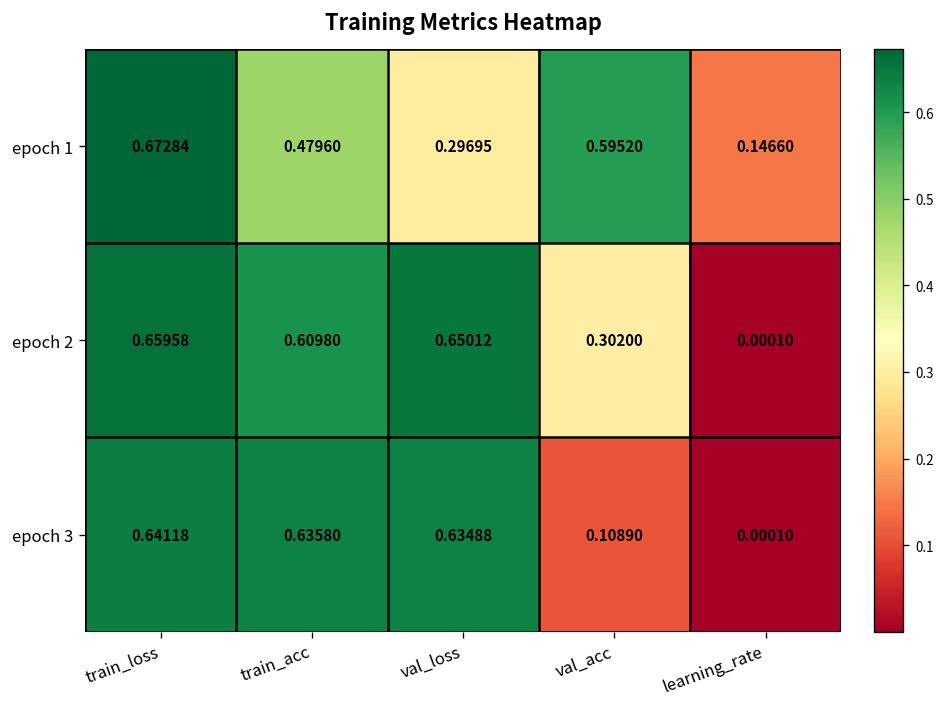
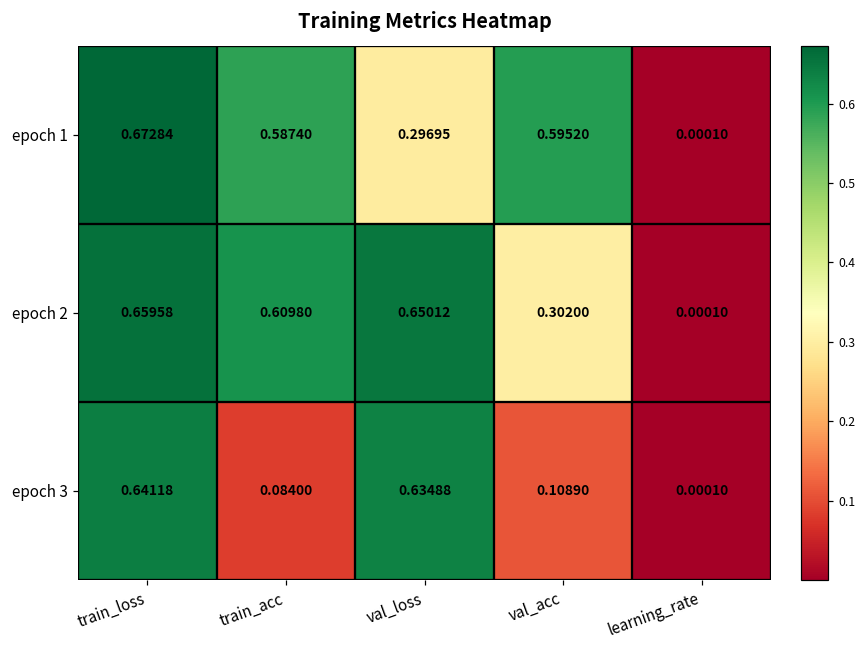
  {
    "epoch 1": {
      "train_loss": 0.67284,
-     "train_acc": 0.47960,
+     "train_acc": 0.58740,
      "val_loss": 0.29695,
      "val_acc": 0.59520,
-     "learning_rate": 0.14660
+     "learning_rate": 0.00010
    },
    "epoch 2": {
      "train_loss": 0.65958,
      "train_acc": 0.60980,
      "val_loss": 0.65012,
      "val_acc": 0.30200,
      "learning_rate": 0.00010
    },
    "epoch 3": {
      "train_loss": 0.64118,
-     "train_acc": 0.63580,
+     "train_acc": 0.08400,
      "val_loss": 0.63488,
      "val_acc": 0.10890,
      "learning_rate": 0.00010
    }
  }
